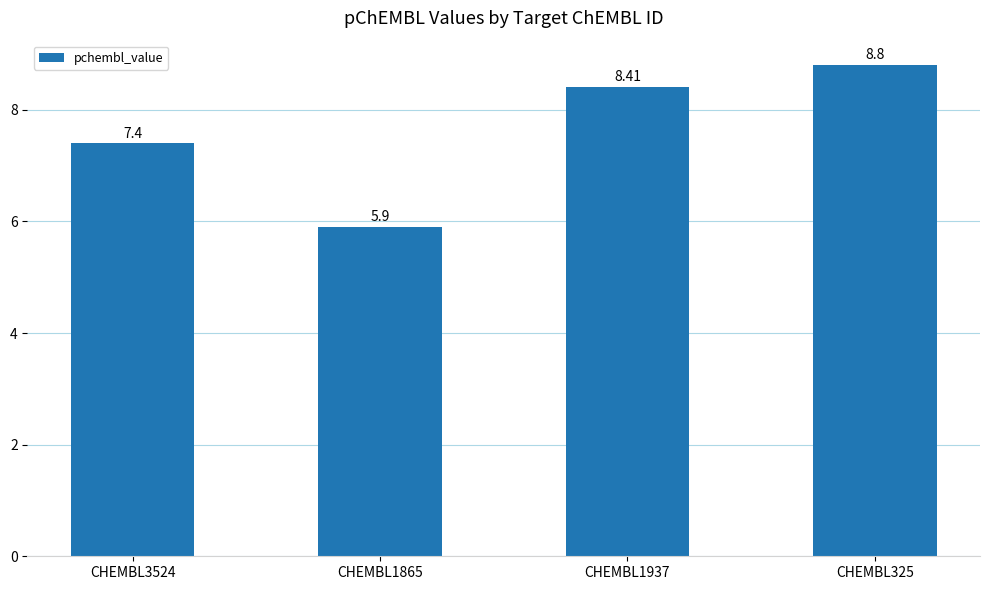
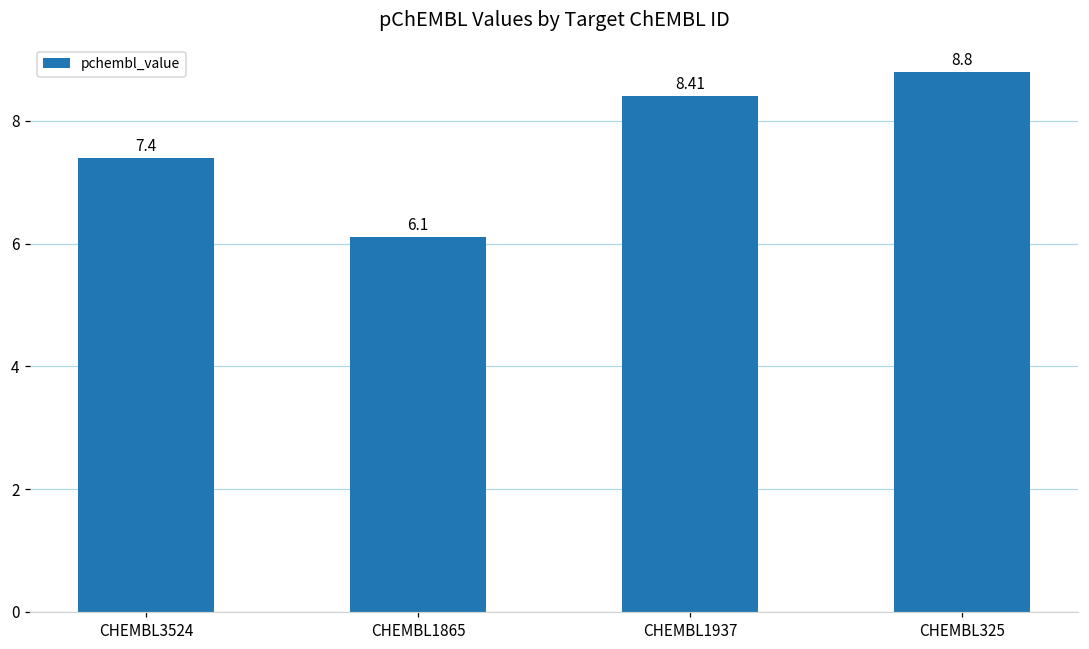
  {
    "CHEMBL3524": 7.4,
-   "CHEMBL1865": 5.9,
+   "CHEMBL1865": 6.1,
    "CHEMBL1937": 8.41,
    "CHEMBL325": 8.8
  }
